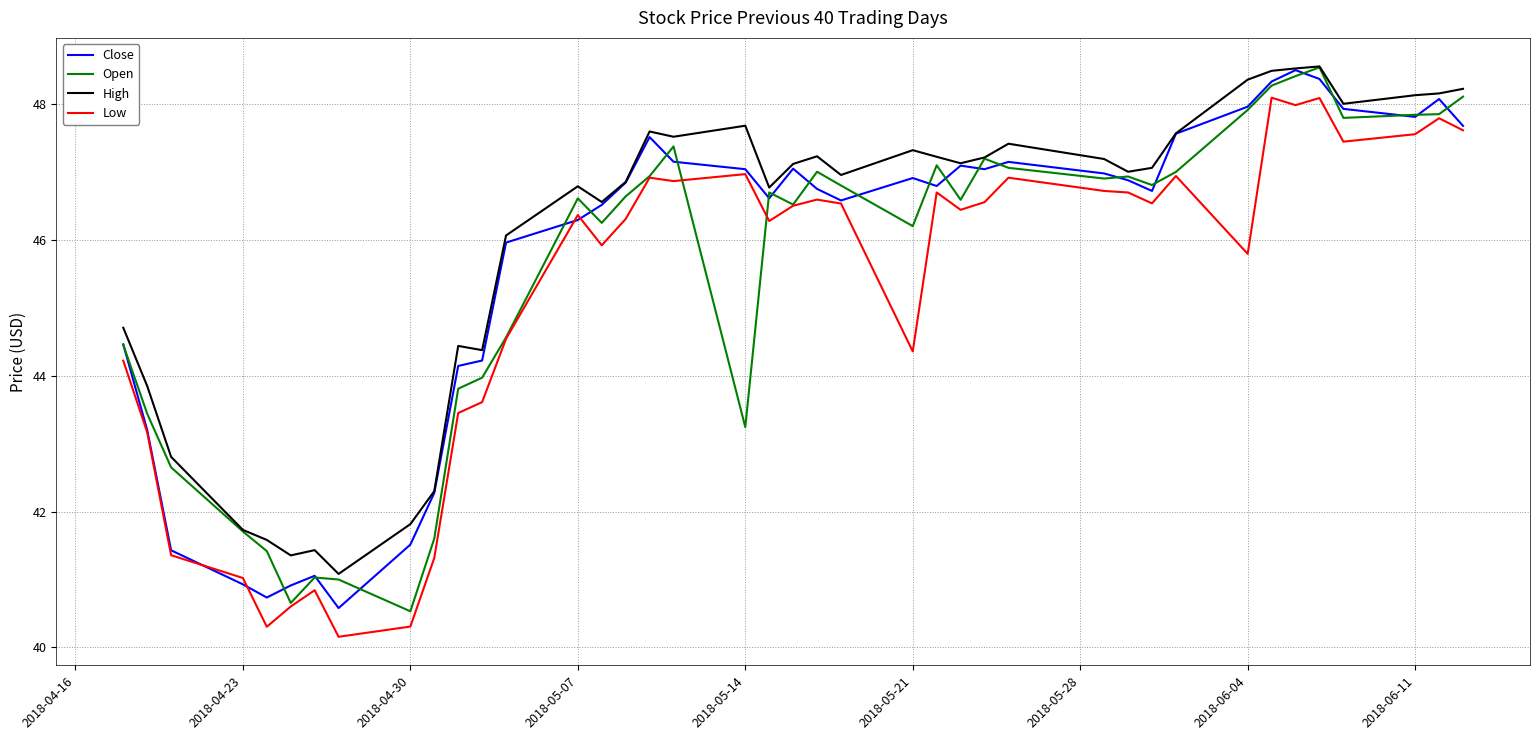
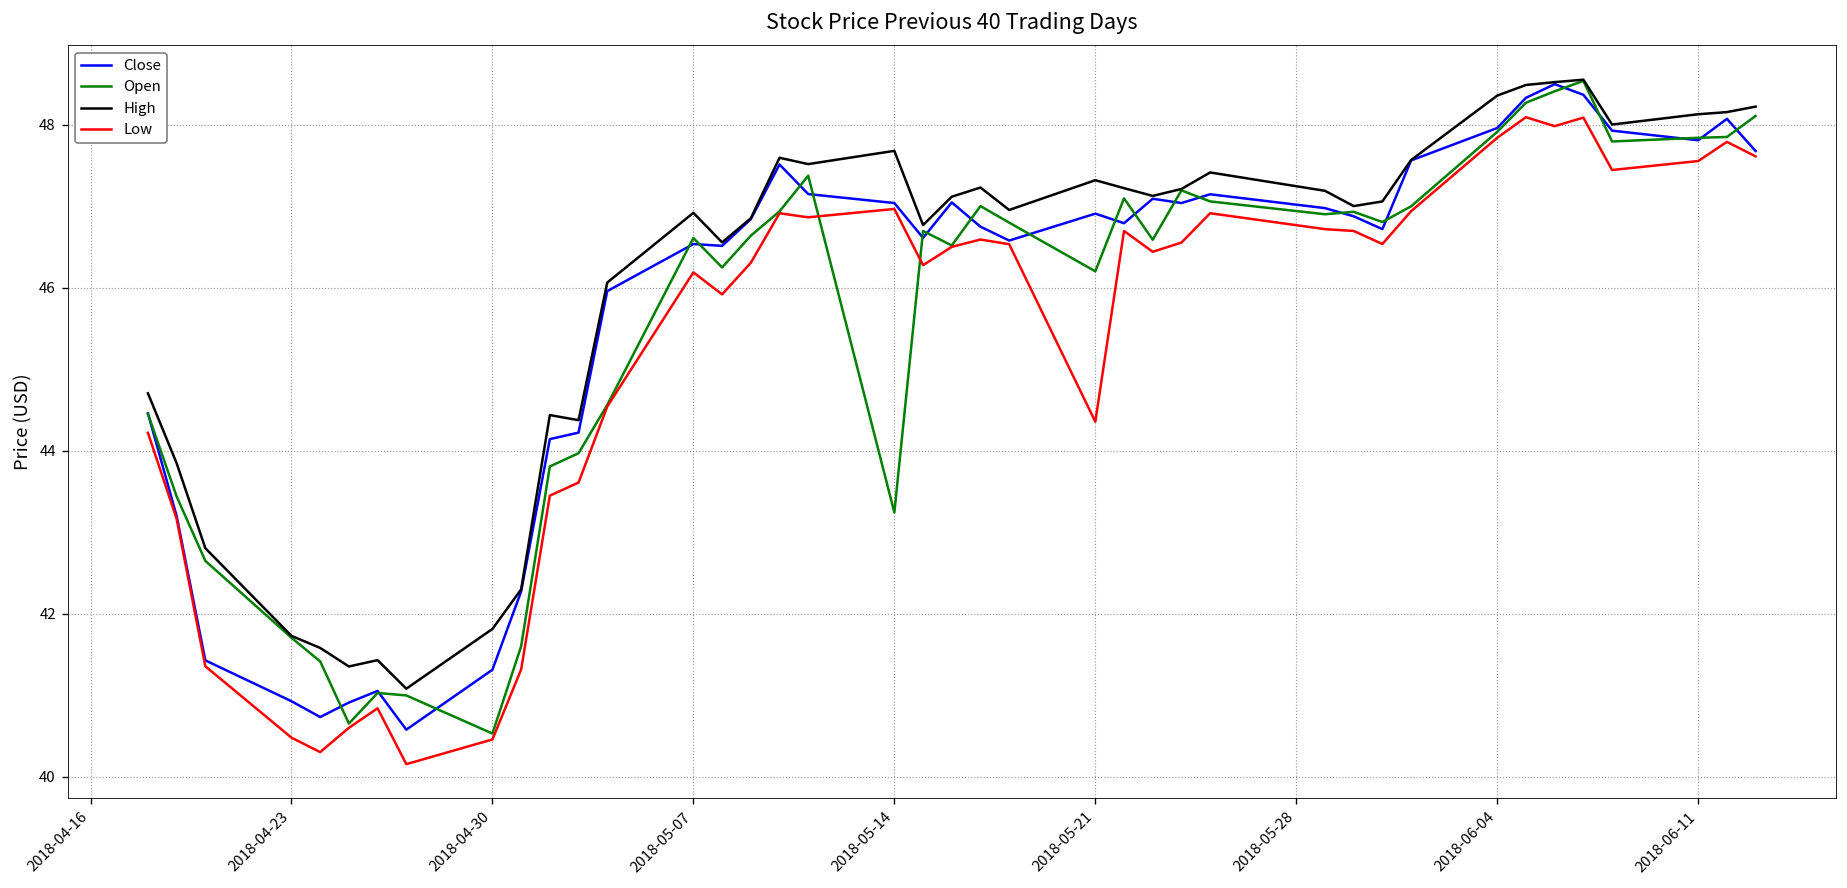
  {
    "Close": {
      "2018-04-23": 40.9,
-     "2018-04-30": 41.5,
-     "2018-05-07": 46.3,
+     "2018-04-30": 41.3,
+     "2018-05-07": 46.5,
      "2018-05-14": 47.0,
      "2018-05-21": 46.9,
      "2018-06-04": 48.0
    },
    "Open": {
      "2018-04-30": 40.5,
      "2018-05-07": 46.6,
      "2018-05-14": 43.2,
      "2018-05-21": 46.2,
      "2018-06-04": 47.9
    },
    "High": {
      "2018-04-30": 41.8,
-     "2018-05-07": 46.8,
+     "2018-05-07": 46.9,
      "2018-05-14": 47.7,
      "2018-05-21": 47.3,
      "2018-06-04": 48.4,
      "2018-06-11": 48.1
    },
    "Low": {
-     "2018-04-23": 41.0,
-     "2018-04-30": 40.3,
-     "2018-05-07": 46.4,
+     "2018-04-23": 40.5,
+     "2018-04-30": 40.5,
+     "2018-05-07": 46.2,
      "2018-05-14": 47.0,
      "2018-05-21": 44.4,
-     "2018-06-04": 45.8,
+     "2018-06-04": 47.8,
      "2018-06-11": 47.6
    }
  }
